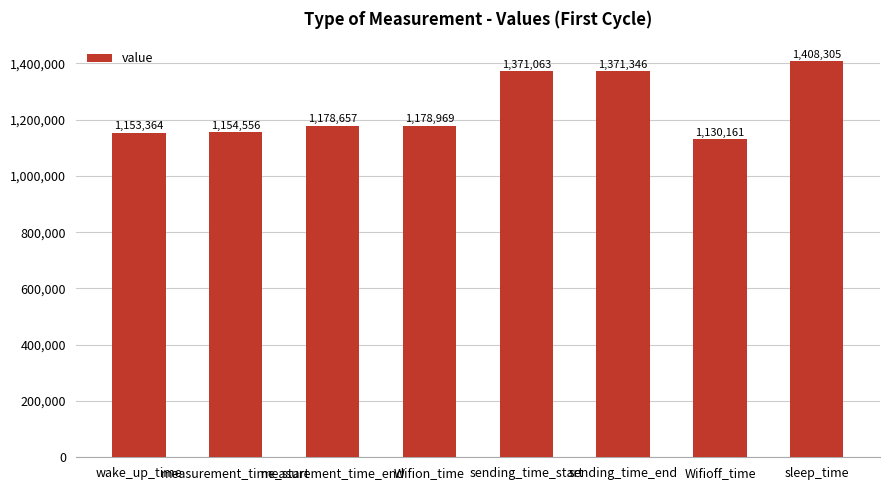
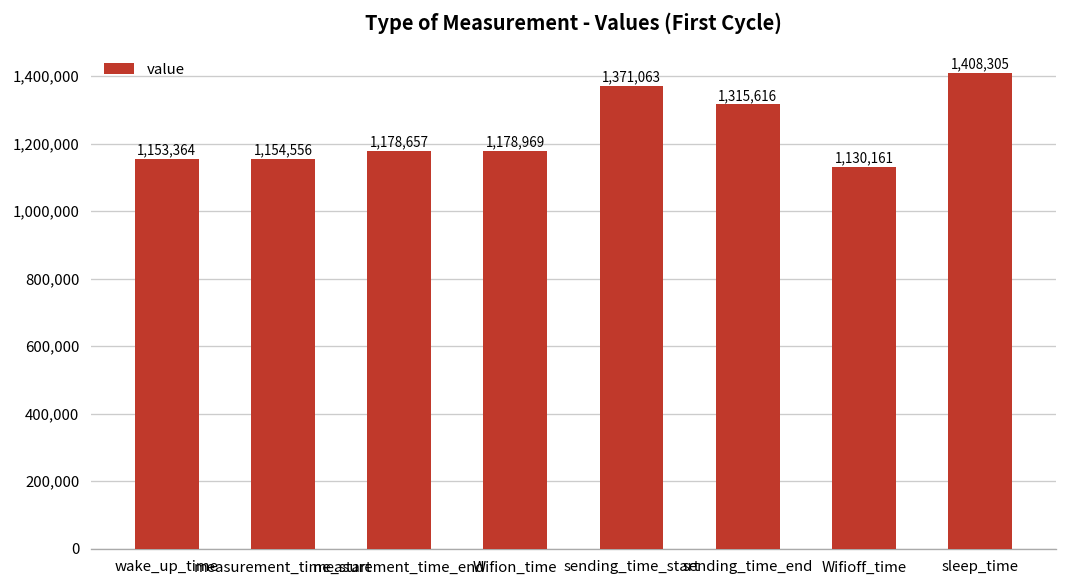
  {
    "sending_time_start": "1,371,063",
-   "sending_time_end": "1,371,346",
+   "sending_time_end": "1,315,616",
    "Wifioff_time": "1,130,161",
    "sleep_time": "1,408,305"
  }
